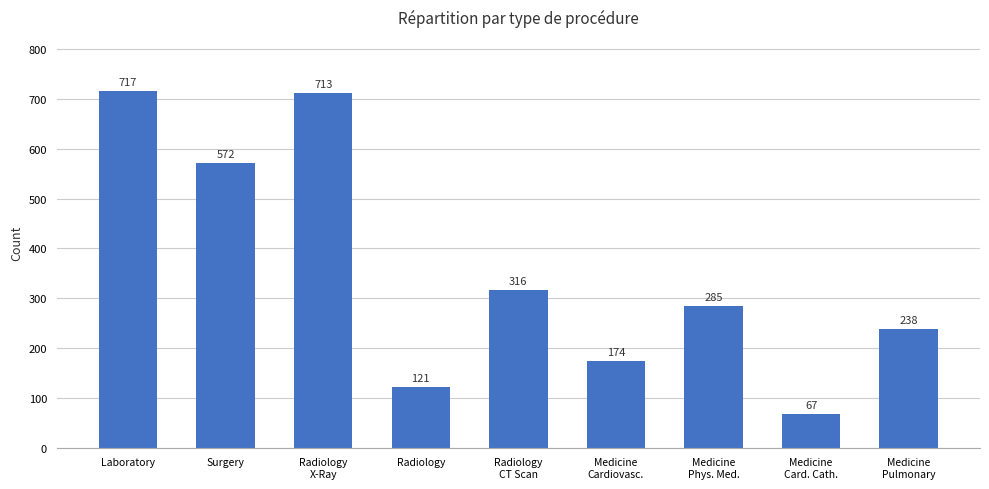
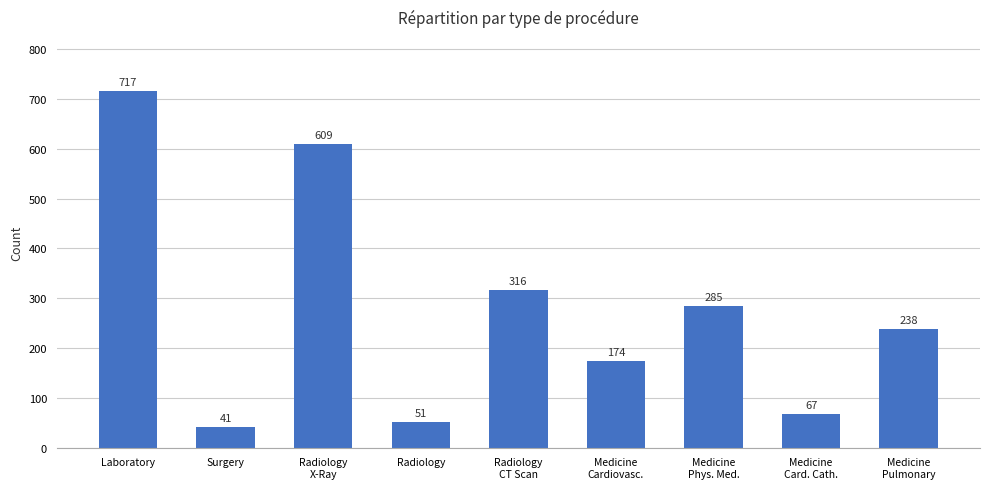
  {
    "Laboratory": 717,
-   "Surgery": 572,
-   "Radiology X-Ray": 713,
-   "Radiology": 121,
+   "Surgery": 41,
+   "Radiology X-Ray": 609,
+   "Radiology": 51,
    "Radiology CT Scan": 316,
    "Medicine Cardiovasc.": 174,
    "Medicine Phys. Med.": 285,
    "Medicine Card. Cath.": 67,
    "Medicine Pulmonary": 238
  }
